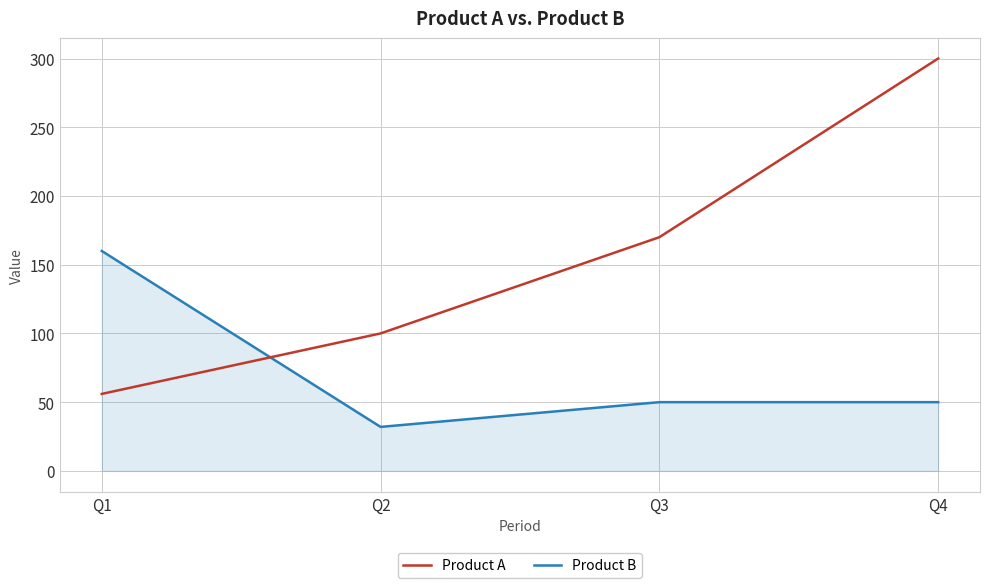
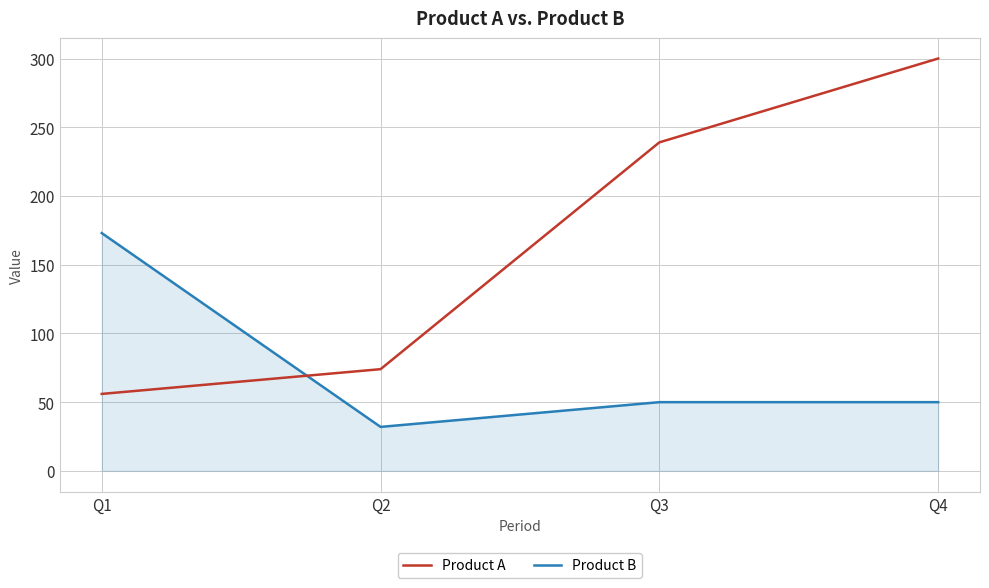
  {
    "Product A": {
      "Q1": 56,
-     "Q2": 100,
-     "Q3": 170,
+     "Q2": 74,
+     "Q3": 239,
      "Q4": 300
    },
    "Product B": {
-     "Q1": 160,
+     "Q1": 173,
      "Q2": 32,
      "Q3": 50,
      "Q4": 50
    }
  }
